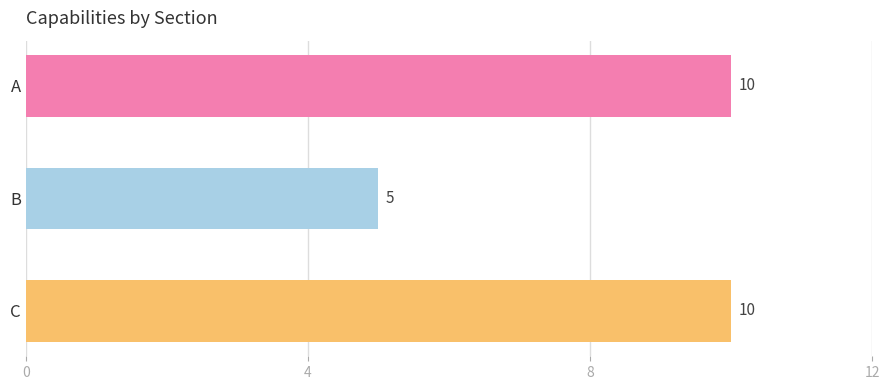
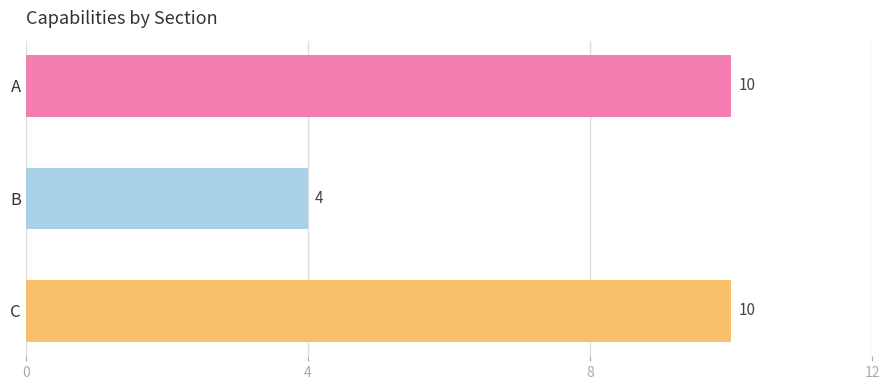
  {
    "A": 10,
-   "B": 5,
+   "B": 4,
    "C": 10
  }
